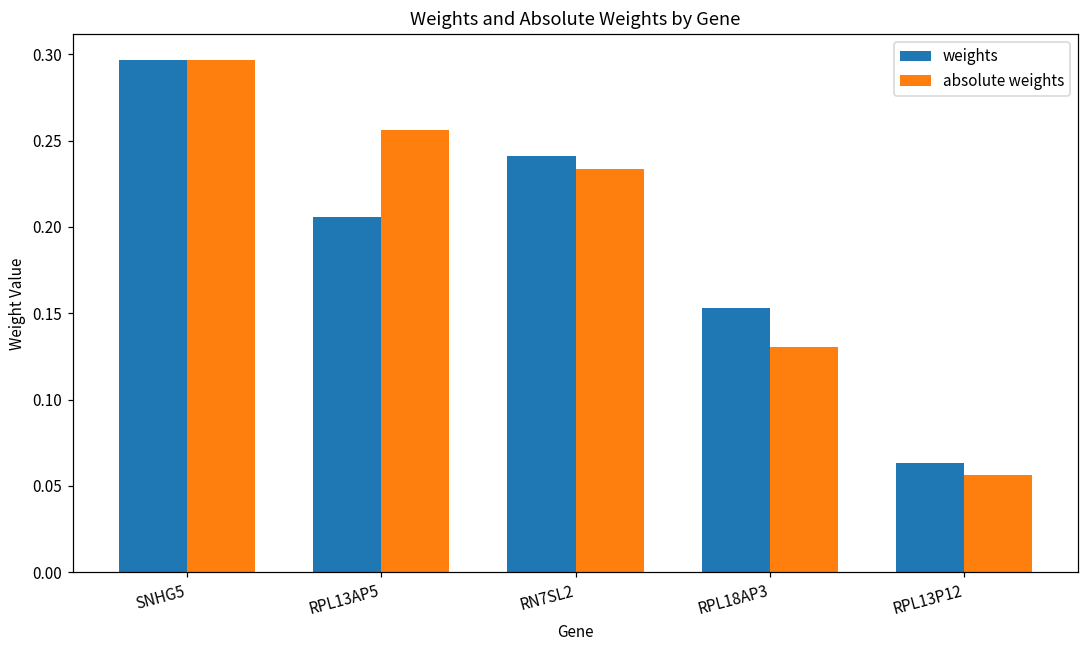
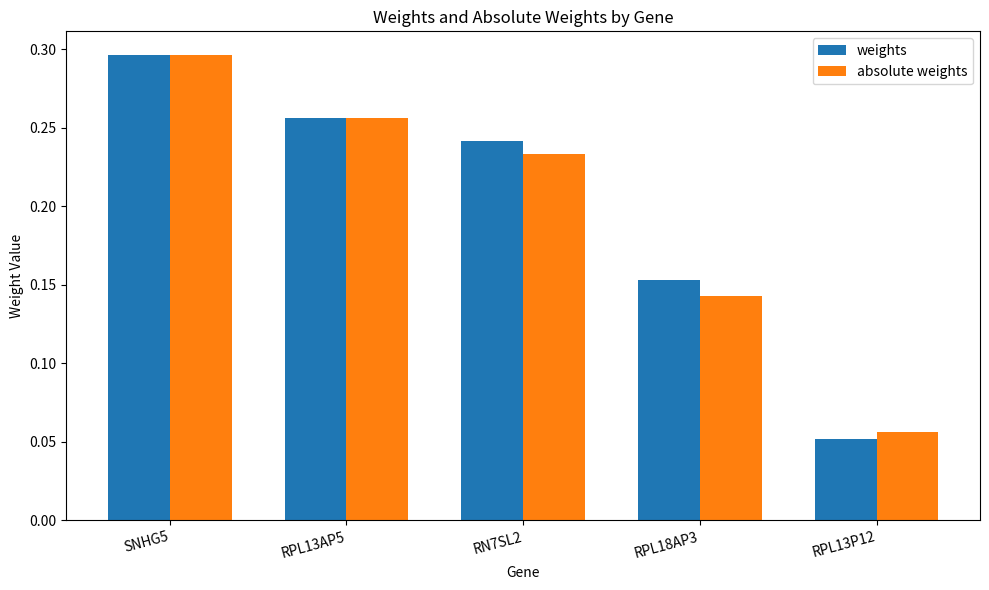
  {
    "weights": {
      "SNHG5": 0.297,
-     "RPL13AP5": 0.205,
+     "RPL13AP5": 0.256,
      "RN7SL2": 0.241,
      "RPL18AP3": 0.153,
-     "RPL13P12": 0.063
+     "RPL13P12": 0.052
    },
    "absolute weights": {
      "SNHG5": 0.297,
      "RPL13AP5": 0.256,
      "RN7SL2": 0.233,
-     "RPL18AP3": 0.130,
+     "RPL18AP3": 0.143,
      "RPL13P12": 0.056
    }
  }
